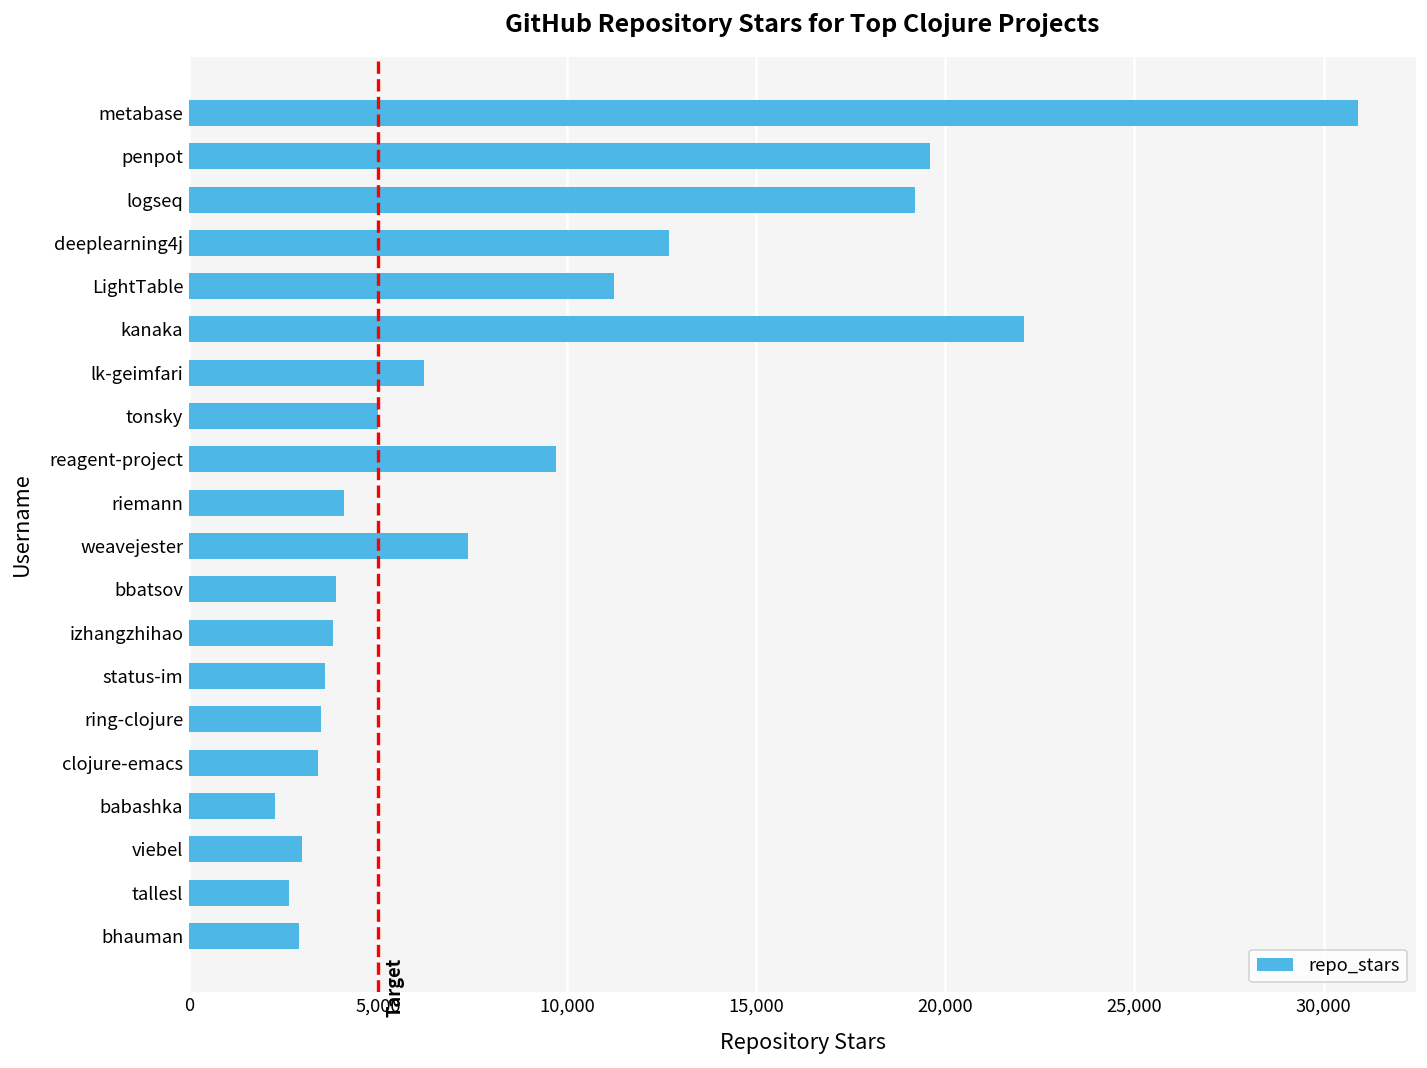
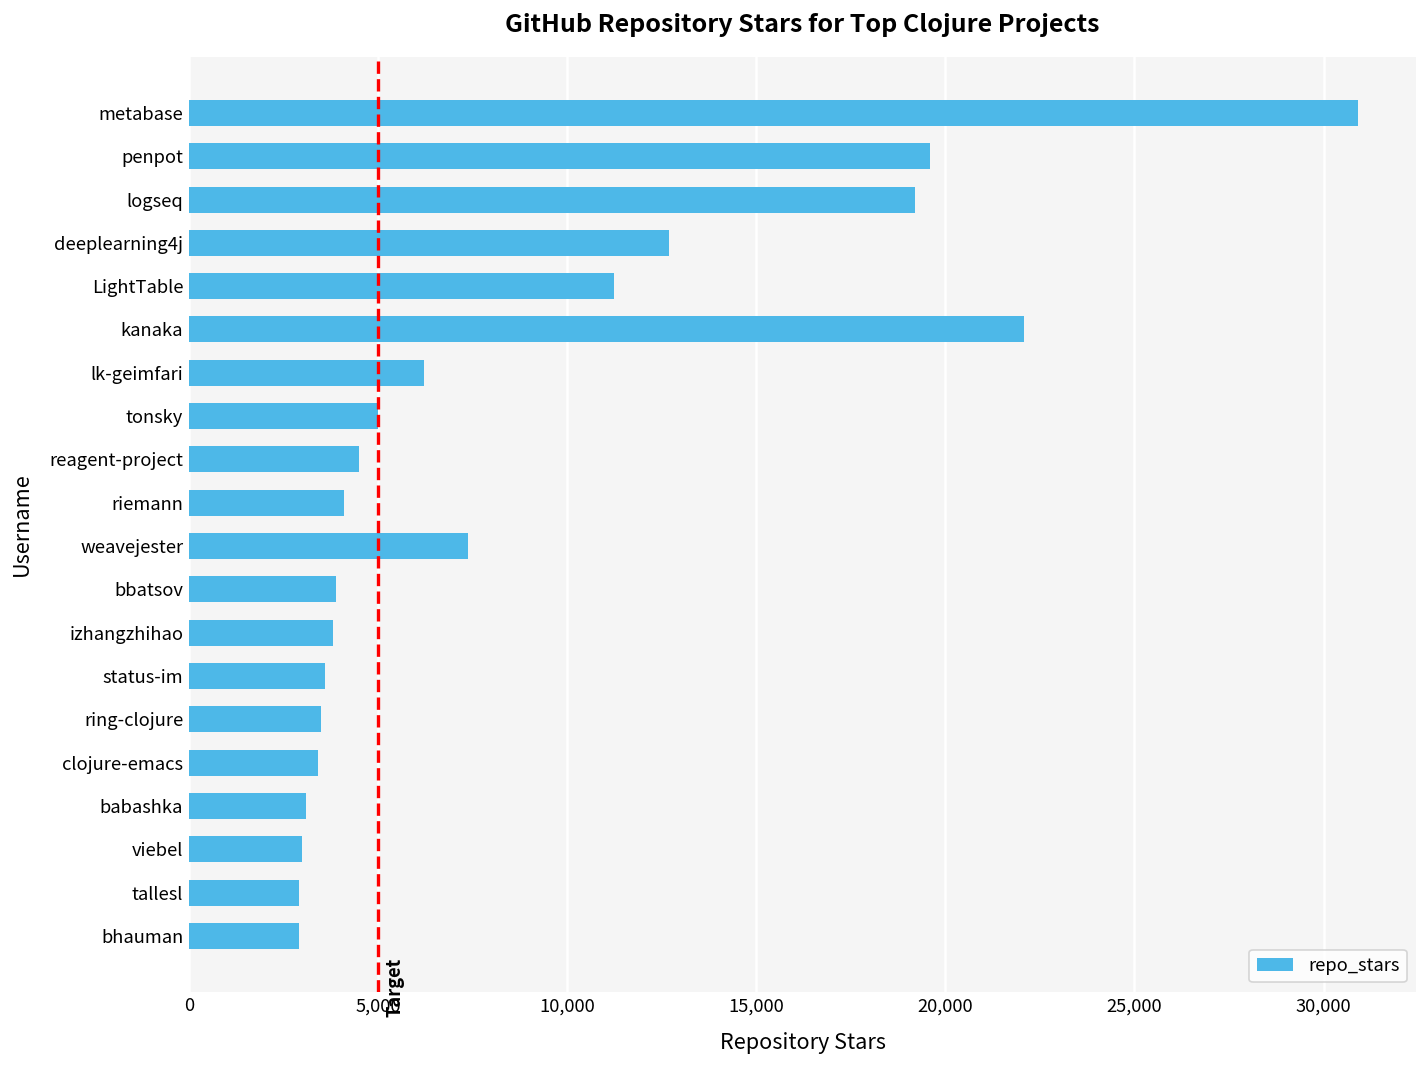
  {
    "metabase": "30,900",
    "penpot": "19,600",
    "logseq": "19,200",
    "deeplearning4j": "12,700",
    "LightTable": "11,200",
    "kanaka": "22,100",
    "lk-geimfari": "6,200",
    "tonsky": "5,000",
-   "reagent-project": "9,700",
+   "reagent-project": "4,500",
    "riemann": "4,100",
    "weavejester": "7,400",
    "bbatsov": "3,900",
    "izhangzhihao": "3,800",
    "status-im": "3,600",
    "ring-clojure": "3,500",
    "clojure-emacs": "3,400",
-   "babashka": "2,300",
+   "babashka": "3,100",
    "viebel": "3,000",
-   "tallesl": "2,600",
+   "tallesl": "2,900",
    "bhauman": "2,900"
  }
